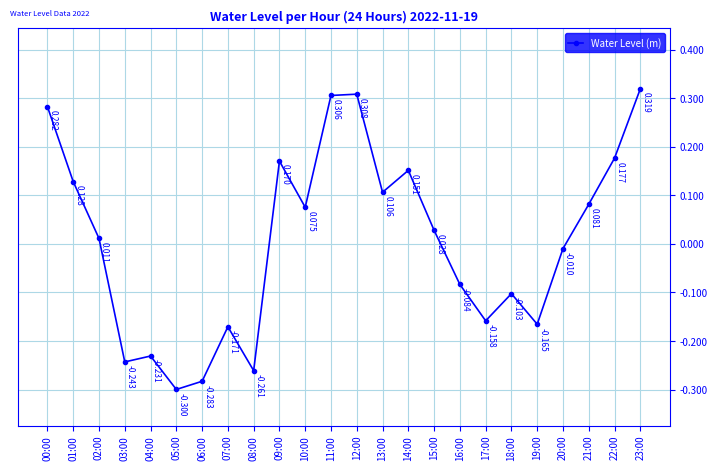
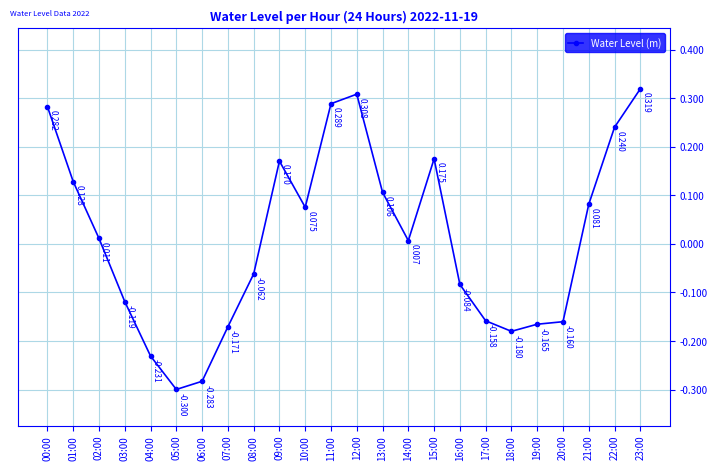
  {
    "00:00": 0.282,
    "01:00": 0.128,
    "02:00": 0.011,
-   "03:00": -0.243,
+   "03:00": -0.119,
    "04:00": -0.231,
    "05:00": -0.300,
    "06:00": -0.283,
    "07:00": -0.171,
-   "08:00": -0.261,
+   "08:00": -0.062,
    "09:00": 0.170,
    "10:00": 0.075,
-   "11:00": 0.306,
+   "11:00": 0.289,
    "12:00": 0.308,
    "13:00": 0.106,
-   "14:00": 0.151,
-   "15:00": 0.028,
+   "14:00": 0.007,
+   "15:00": 0.175,
    "16:00": -0.084,
    "17:00": -0.158,
-   "18:00": -0.103,
+   "18:00": -0.180,
    "19:00": -0.165,
-   "20:00": -0.010,
+   "20:00": -0.160,
    "21:00": 0.081,
-   "22:00": 0.177,
+   "22:00": 0.240,
    "23:00": 0.319
  }
